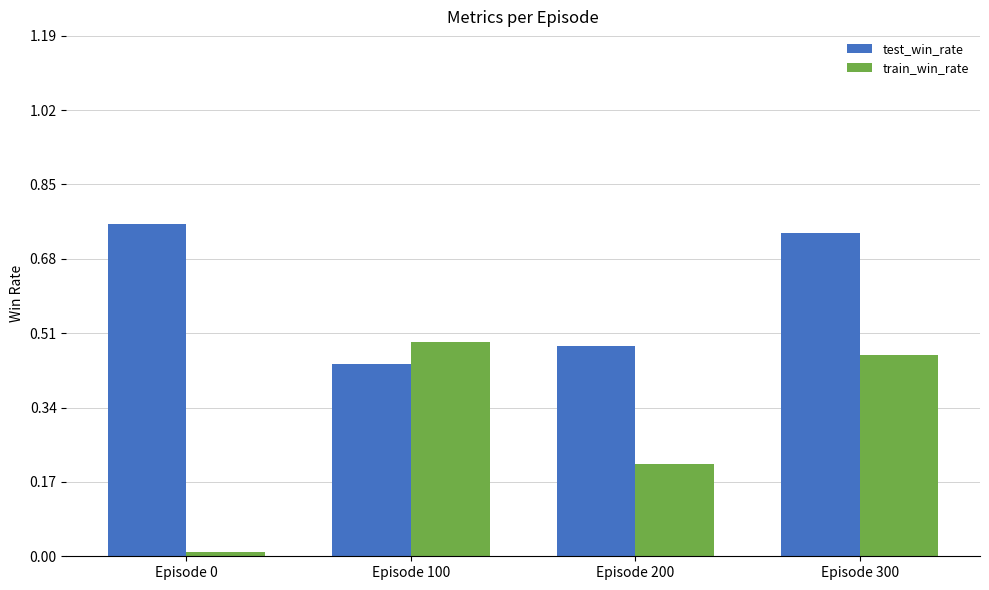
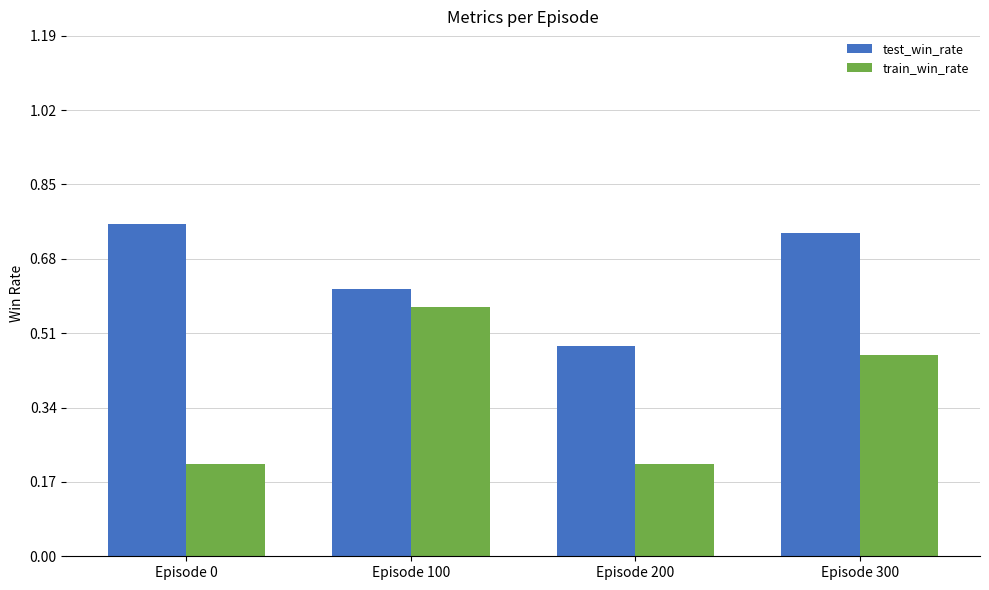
  {
    "test_win_rate": {
      "Episode 0": 0.76,
-     "Episode 100": 0.44,
+     "Episode 100": 0.61,
      "Episode 200": 0.48,
      "Episode 300": 0.74
    },
    "train_win_rate": {
-     "Episode 0": 0.01,
-     "Episode 100": 0.49,
+     "Episode 0": 0.21,
+     "Episode 100": 0.57,
      "Episode 200": 0.21,
      "Episode 300": 0.46
    }
  }
